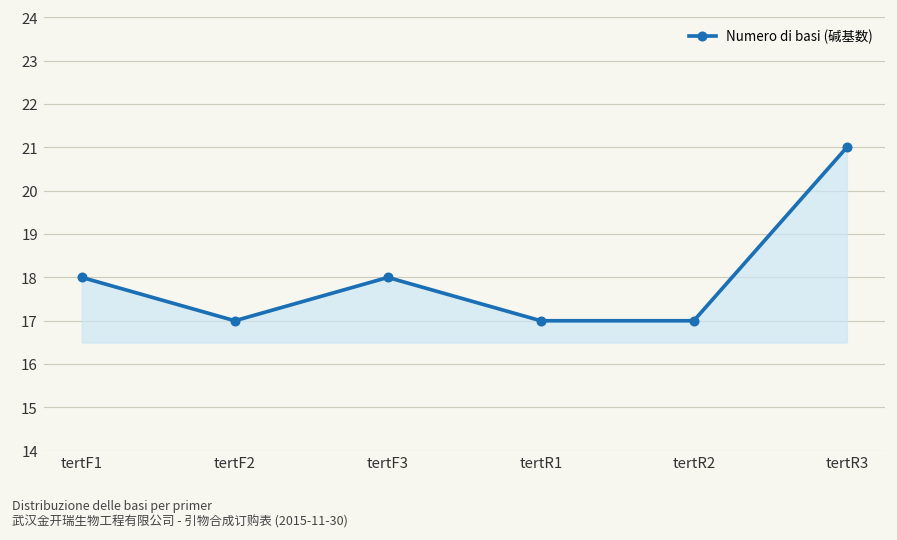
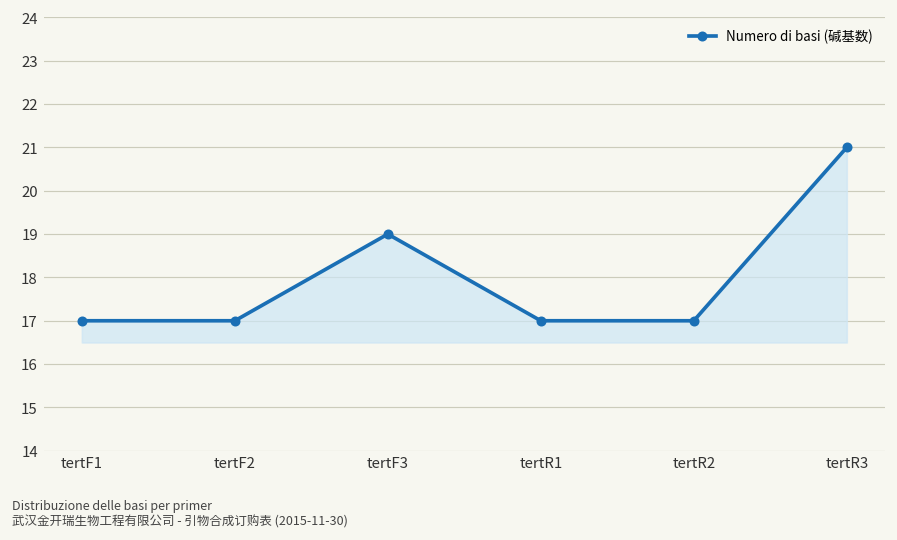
  {
-   "tertF1": 18,
+   "tertF1": 17,
    "tertF2": 17,
-   "tertF3": 18,
+   "tertF3": 19,
    "tertR1": 17,
    "tertR2": 17,
    "tertR3": 21
  }
